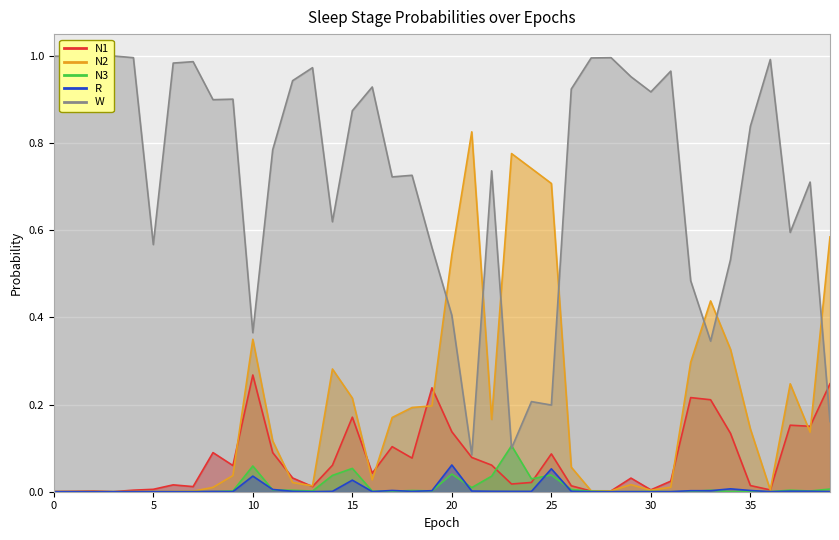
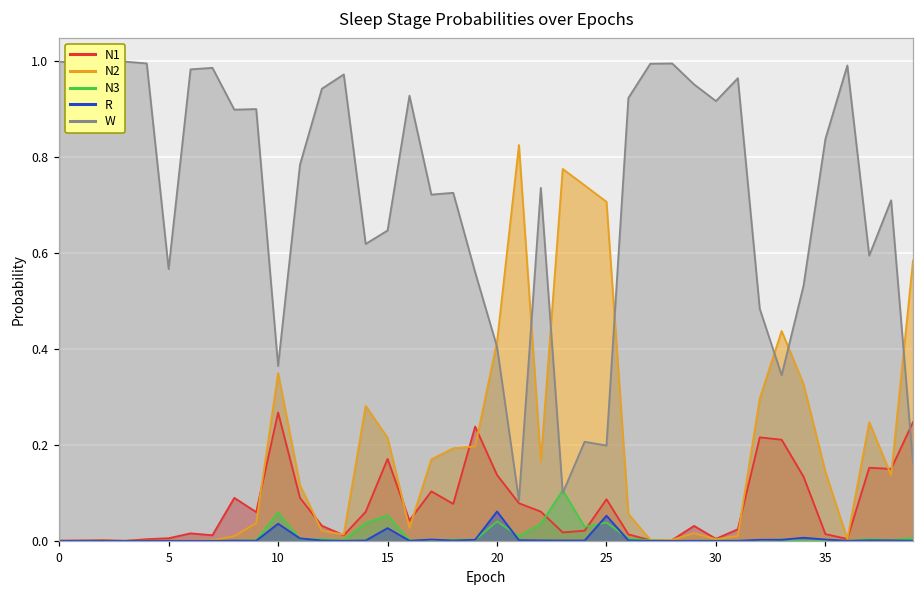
  {
    "N1": {
      "10": 0.27,
      "15": 0.17,
      "20": 0.14,
      "25": 0.09,
      "35": 0.01
    },
    "N2": {
      "10": 0.35,
      "15": 0.21,
-     "20": 0.54,
+     "20": 0.42,
      "25": 0.71,
      "35": 0.14
    },
    "N3": {
      "10": 0.06,
      "15": 0.05,
      "20": 0.04,
      "25": 0.04
    },
    "R": {
      "10": 0.04,
      "15": 0.03,
      "20": 0.06,
      "25": 0.05
    },
    "W": {
      "0": 1.00,
      "5": 0.57,
      "10": 0.36,
-     "15": 0.87,
+     "15": 0.65,
      "20": 0.40,
      "25": 0.20,
      "30": 0.92,
      "35": 0.84
    }
  }
